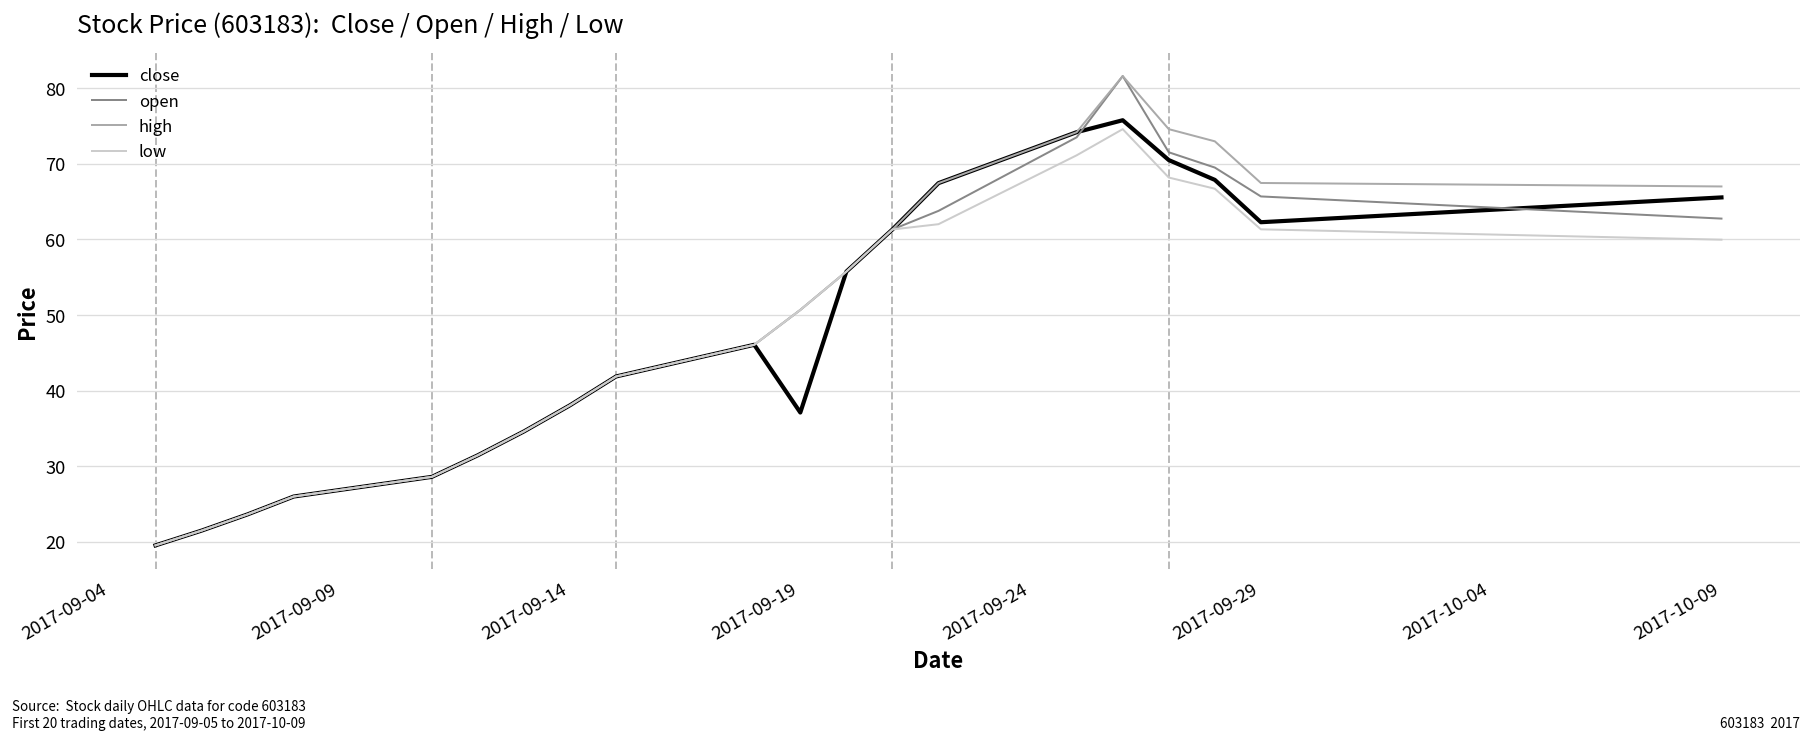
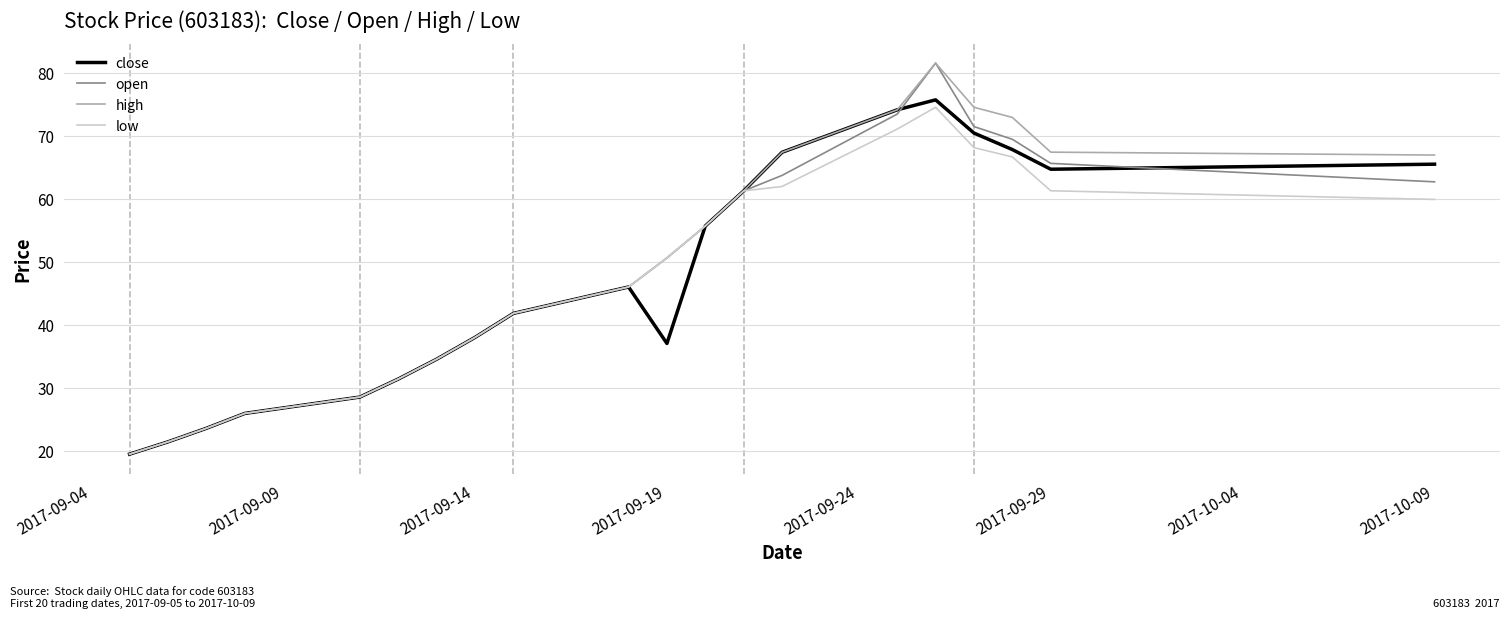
  {
    "close": {
      "2017-09-19": 37,
-     "2017-09-29": 62,
+     "2017-09-29": 65,
      "2017-10-09": 66
    }
  }
